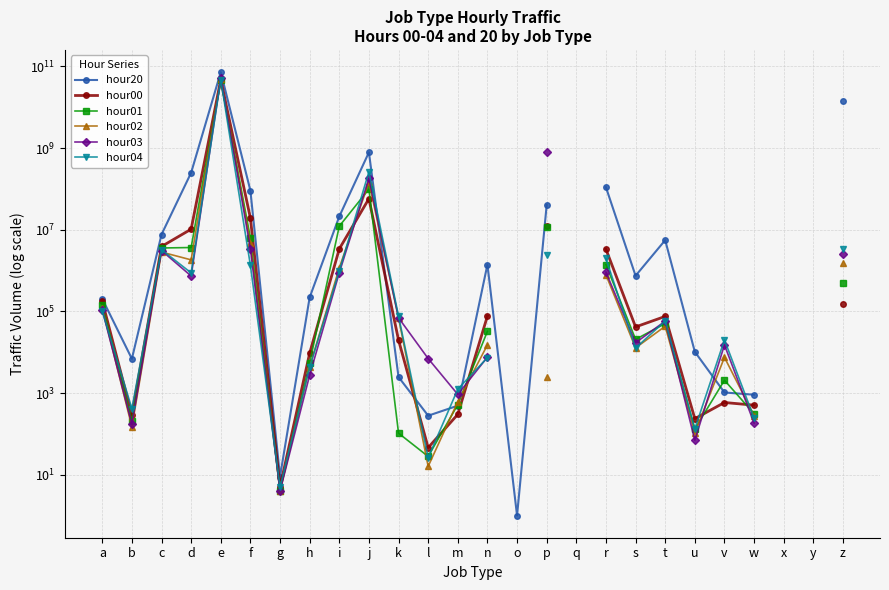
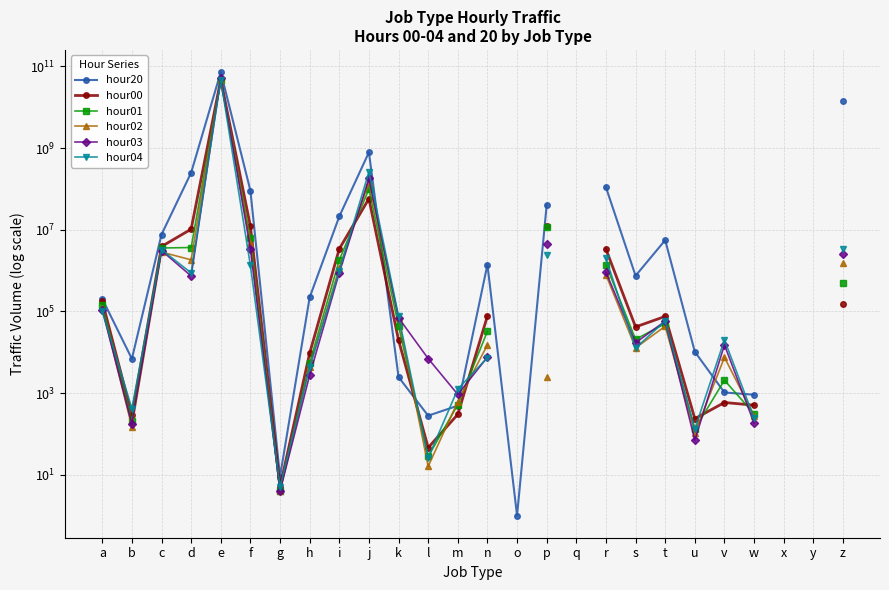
  {
    "hour20": {
      "b": 7000,
      "c": 8000000,
      "d": 200000000,
      "e": 70000000000,
      "f": 90000000,
      "g": 9,
      "h": 200000,
      "i": 20000000,
      "j": 800000000,
      "k": 2000,
      "l": 300,
      "n": 1400000,
      "o": 1,
      "p": 40000000,
      "r": 110000000,
      "s": 700000,
      "t": 6000000,
      "u": 10000,
      "v": 1000,
      "w": 900,
      "z": 14000000000
    },
    "hour00": {
      "b": 300,
      "d": 10000000,
-     "f": 20000000,
+     "f": 12000000,
      "h": 9000,
      "i": 3000000,
      "j": 60000000,
      "k": 20000,
      "l": 50,
      "m": 300,
      "n": 80000,
      "r": 3000000,
      "s": 40000,
      "t": 80000,
      "u": 200,
      "v": 600,
      "w": 500,
      "z": 150000
    },
    "hour01": {
      "a": 150000,
      "b": 200,
      "d": 4000000,
      "f": 6000000,
      "h": 6000,
-     "i": 12000000,
+     "i": 2000000,
      "j": 100000000,
-     "k": 100,
+     "k": 40000,
      "n": 30000,
      "r": 1400000,
      "s": 20000,
      "v": 2000,
      "z": 500000
    },
    "hour02": {
      "b": 150,
      "d": 2000000,
      "f": 5000000,
      "i": 1200000,
      "j": 150000000,
      "l": 16,
      "m": 600,
      "n": 15000,
      "p": 2000,
      "r": 800000,
      "t": 40000,
      "u": 110,
      "v": 7000,
      "z": 1500000
    },
    "hour03": {
      "b": 170,
      "d": 700000,
      "f": 3000000,
      "h": 3000,
      "j": 200000000,
      "l": 7000,
      "m": 900,
-     "p": 800000000,
+     "p": 5000000,
      "r": 900000,
      "s": 17000,
      "u": 70,
      "v": 15000,
      "w": 200,
      "z": 2000000
    },
    "hour04": {
      "b": 400,
      "d": 900000,
      "f": 1300000,
      "j": 300000000,
      "m": 1300,
      "p": 2000000,
      "r": 2000000,
      "v": 20000,
      "z": 3000000
    }
  }
